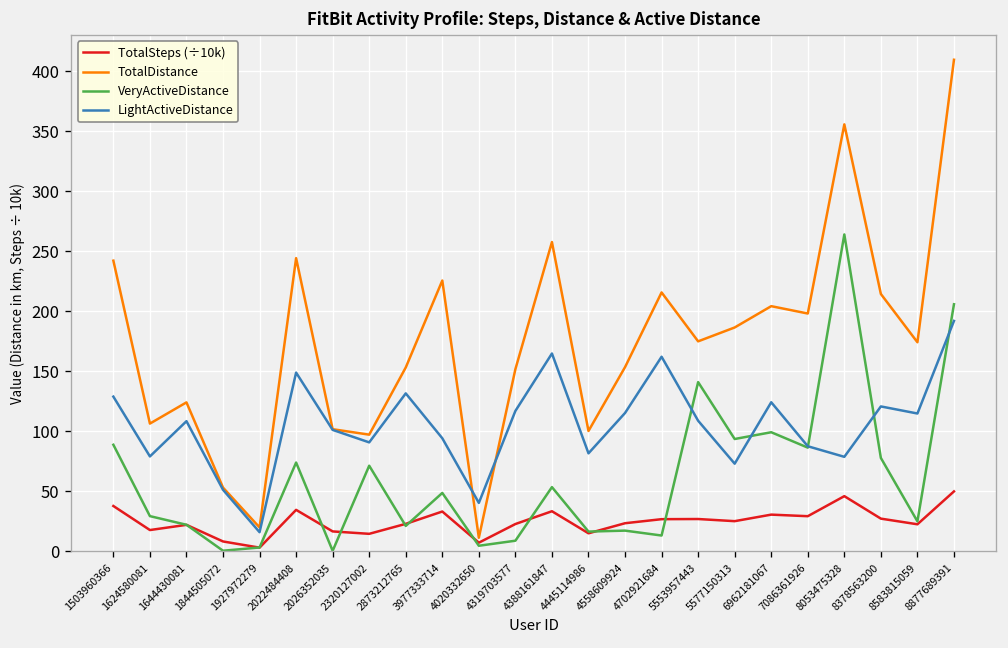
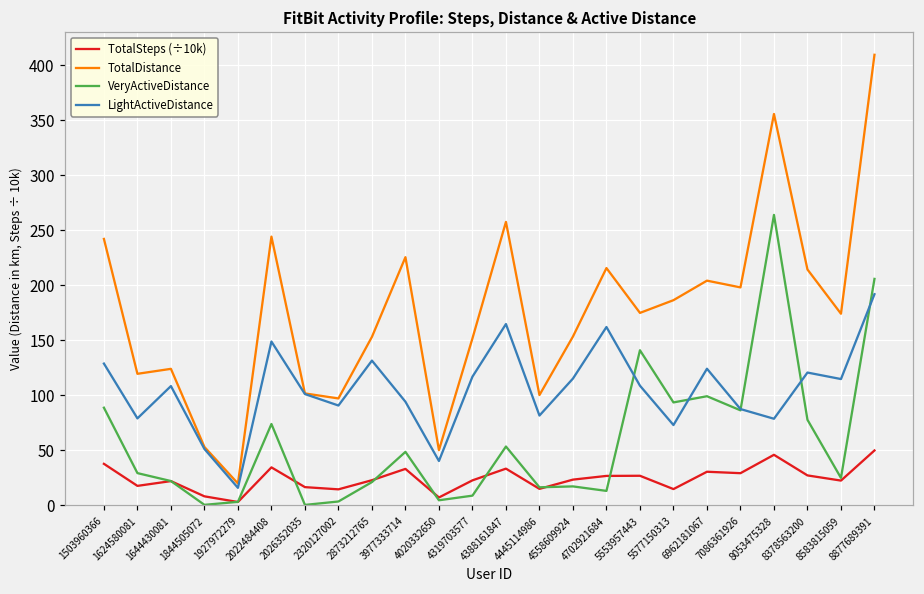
  {
    "TotalSteps (÷10k)": {
      "1503960366": 40,
      "1624580081": 20,
      "1844505072": 10,
      "2022484408": 30,
      "2026352035": 20,
      "2320127002": 10,
      "3977333714": 30,
      "4020332650": 10,
      "4319703577": 20,
      "4388161847": 30,
      "4558609924": 20,
      "4702921684": 30,
      "5553957443": 30,
-     "5577150313": 20,
+     "5577150313": 10,
      "6962181067": 30,
      "7086361926": 30,
      "8053475328": 50,
      "8378563200": 30,
      "8877689391": 50
    },
    "TotalDistance": {
      "1503960366": 240,
-     "1624580081": 110,
+     "1624580081": 120,
      "1644430081": 120,
      "1927972279": 20,
      "2022484408": 240,
      "2320127002": 100,
      "2873212765": 150,
      "3977333714": 230,
-     "4020332650": 10,
+     "4020332650": 50,
      "4319703577": 150,
      "4388161847": 260,
      "4445114986": 100,
      "4558609924": 150,
      "4702921684": 220,
      "5553957443": 170,
      "5577150313": 190,
      "6962181067": 200,
      "7086361926": 200,
      "8053475328": 360,
      "8378563200": 210,
      "8583815059": 170,
      "8877689391": 410
    },
    "VeryActiveDistance": {
      "1503960366": 90,
      "1624580081": 30,
      "1844505072": 0,
      "2022484408": 70,
      "2026352035": 0,
-     "2320127002": 70,
+     "2320127002": 0,
      "3977333714": 50,
      "4020332650": 0,
      "4319703577": 10,
      "4388161847": 50,
      "4558609924": 20,
      "4702921684": 10,
      "5553957443": 140,
      "5577150313": 90,
      "6962181067": 100,
      "8053475328": 260,
      "8378563200": 80,
      "8877689391": 210
    },
    "LightActiveDistance": {
      "1503960366": 130,
      "1624580081": 80,
      "1644430081": 110,
      "1927972279": 20,
      "2022484408": 150,
      "2320127002": 90,
      "2873212765": 130,
      "3977333714": 90,
      "4020332650": 40,
      "4319703577": 120,
      "4388161847": 160,
      "4445114986": 80,
      "4558609924": 120,
      "4702921684": 160,
      "5553957443": 110,
      "5577150313": 70,
      "6962181067": 120,
      "8053475328": 80,
      "8378563200": 120,
      "8583815059": 110,
      "8877689391": 190
    }
  }
